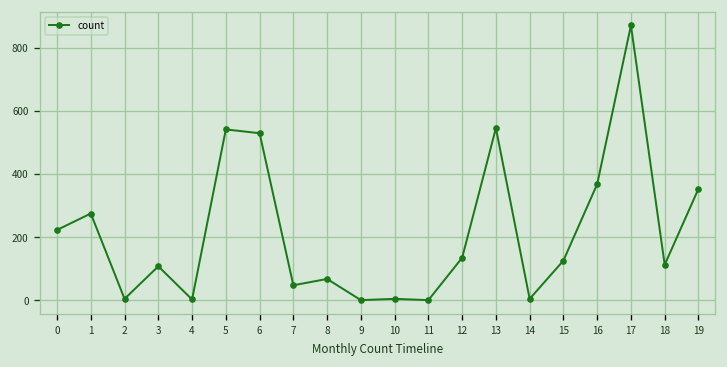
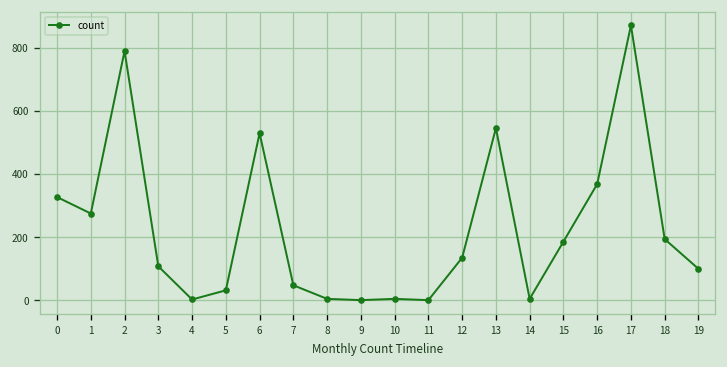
  {
-   "0": 220,
+   "0": 330,
    "1": 280,
-   "2": 10,
+   "2": 790,
    "3": 110,
    "4": 0,
-   "5": 540,
+   "5": 30,
    "6": 530,
    "7": 50,
-   "8": 70,
+   "8": 10,
    "9": 0,
    "10": 10,
    "11": 0,
    "12": 140,
    "13": 550,
    "14": 10,
-   "15": 130,
+   "15": 190,
    "16": 370,
    "17": 870,
-   "18": 110,
-   "19": 350
+   "18": 190,
+   "19": 100
  }
